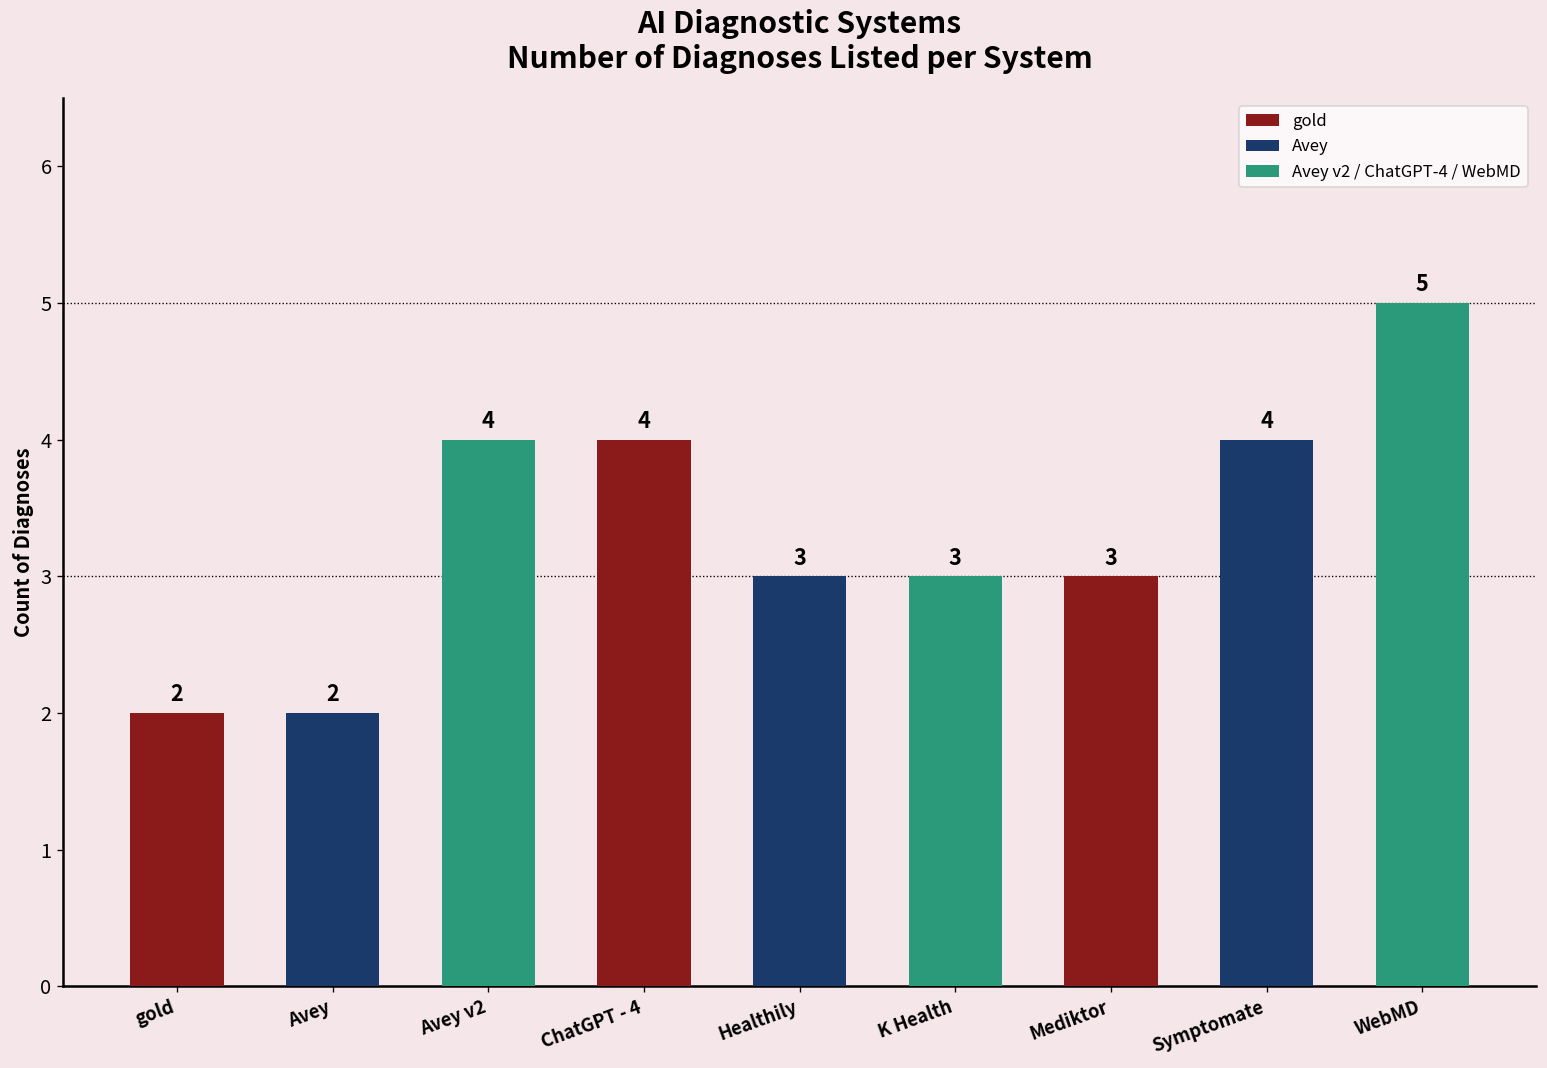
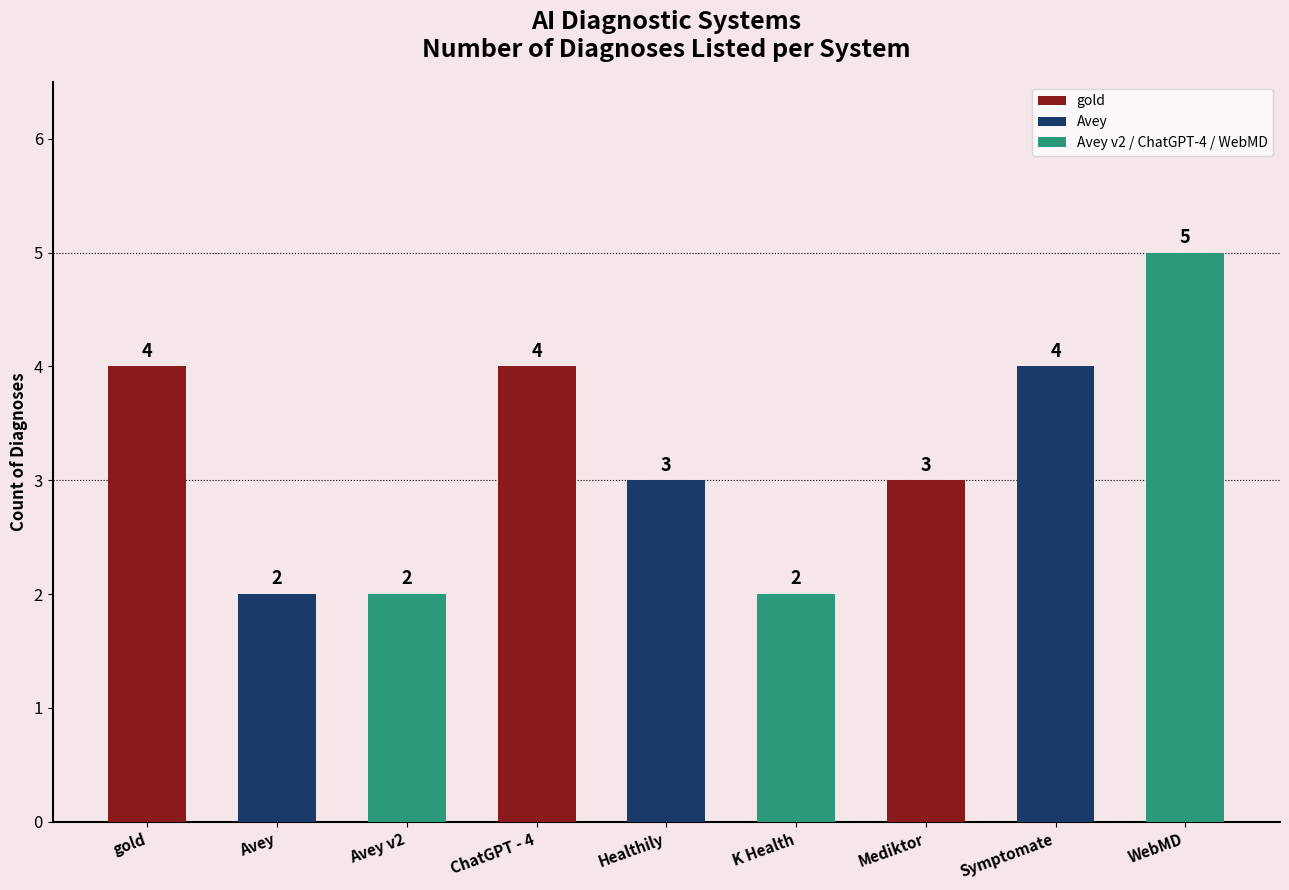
  {
-   "gold": 2,
+   "gold": 4,
    "Avey": 2,
-   "Avey v2": 4,
+   "Avey v2": 2,
    "ChatGPT - 4": 4,
    "Healthily": 3,
-   "K Health": 3,
+   "K Health": 2,
    "Mediktor": 3,
    "Symptomate": 4,
    "WebMD": 5
  }
